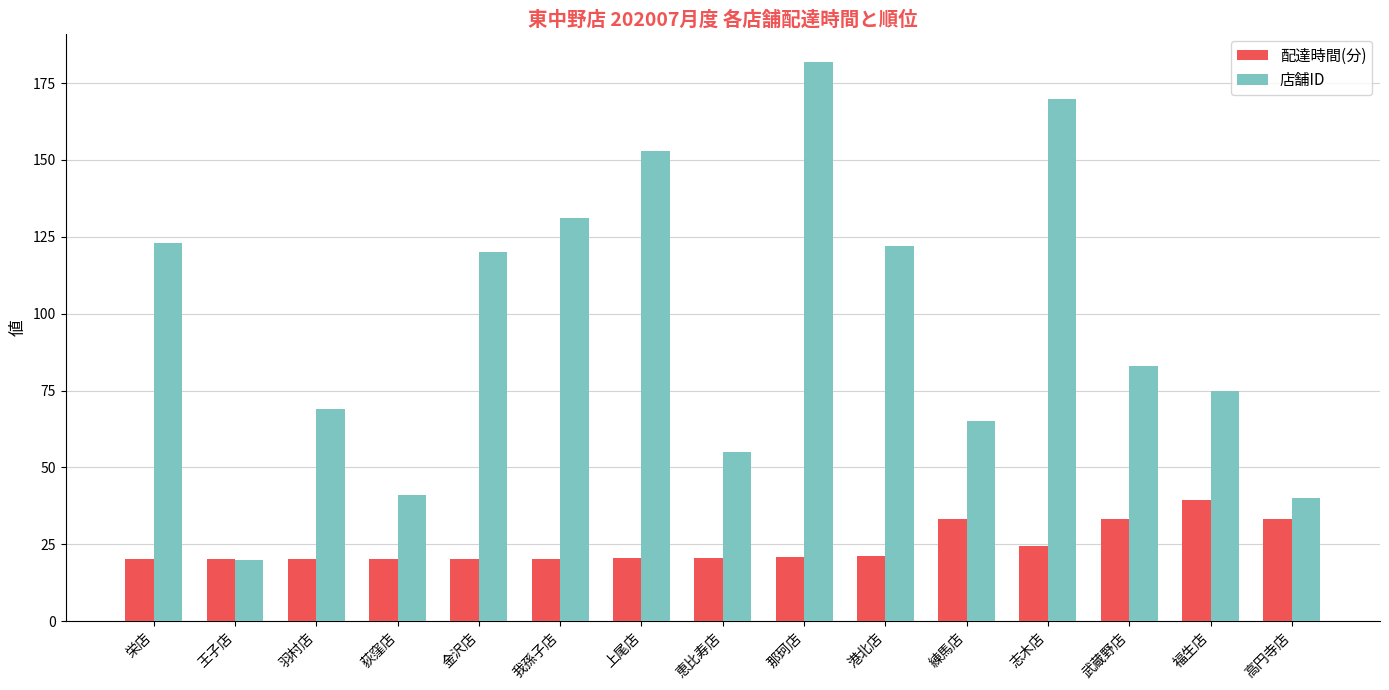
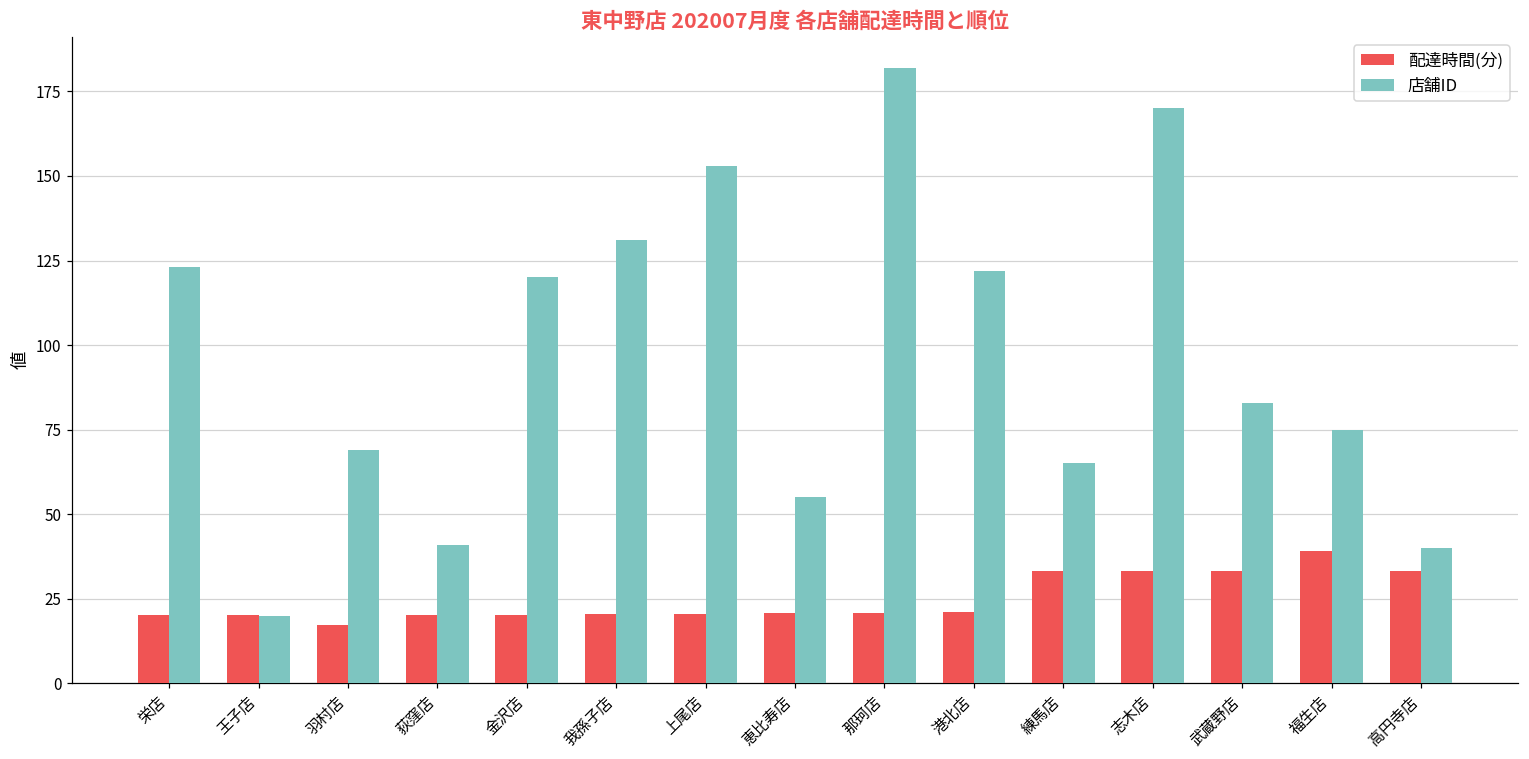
  {
    "配達時間(分)": {
      "栄店": 20,
      "王子店": 20,
-     "羽村店": 20,
+     "羽村店": 17,
      "荻窪店": 20,
      "金沢店": 20,
      "我孫子店": 20,
      "上尾店": 21,
      "恵比寿店": 21,
      "那珂店": 21,
      "港北店": 21,
      "練馬店": 33,
-     "志木店": 24,
+     "志木店": 33,
      "武蔵野店": 33,
      "福生店": 39,
      "高円寺店": 33
    },
    "店舗ID": {
      "栄店": 123,
      "王子店": 20,
      "羽村店": 69,
      "荻窪店": 41,
      "金沢店": 120,
      "我孫子店": 131,
      "上尾店": 153,
      "恵比寿店": 55,
      "那珂店": 182,
      "港北店": 122,
      "練馬店": 65,
      "志木店": 170,
      "武蔵野店": 83,
      "福生店": 75,
      "高円寺店": 40
    }
  }
